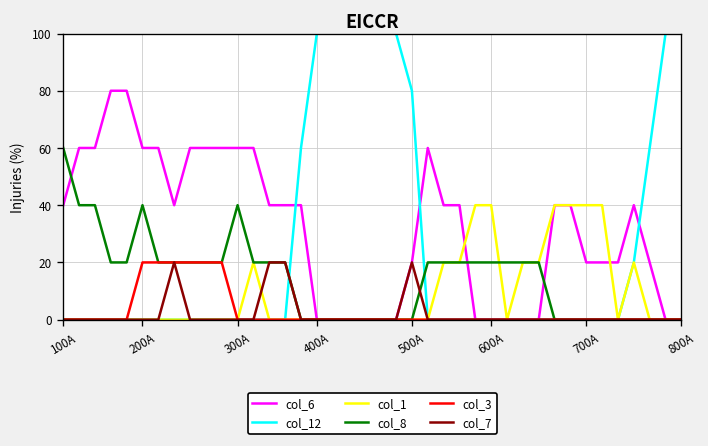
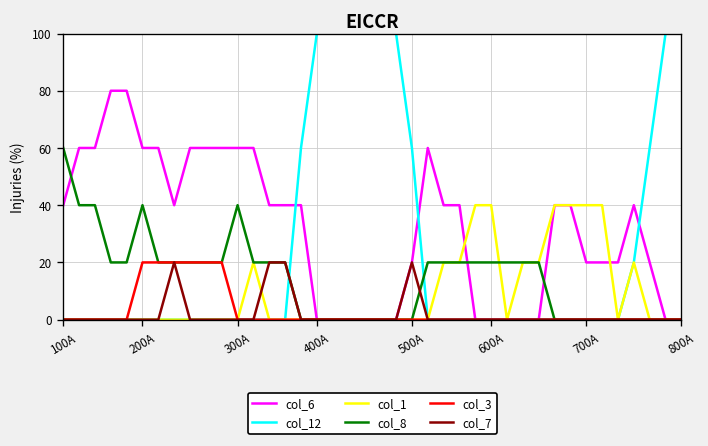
  {
    "col_6": {
      "100A": 40,
      "200A": 60,
      "300A": 60,
      "700A": 20
    },
    "col_12": {
      "400A": 100,
-     "500A": 80,
+     "500A": 60,
      "800A": 100
    },
    "col_1": {
      "600A": 40,
      "700A": 40
    },
    "col_8": {
      "100A": 60,
      "200A": 40,
      "300A": 40,
      "600A": 20
    },
    "col_3": {
      "200A": 20
    }
  }
